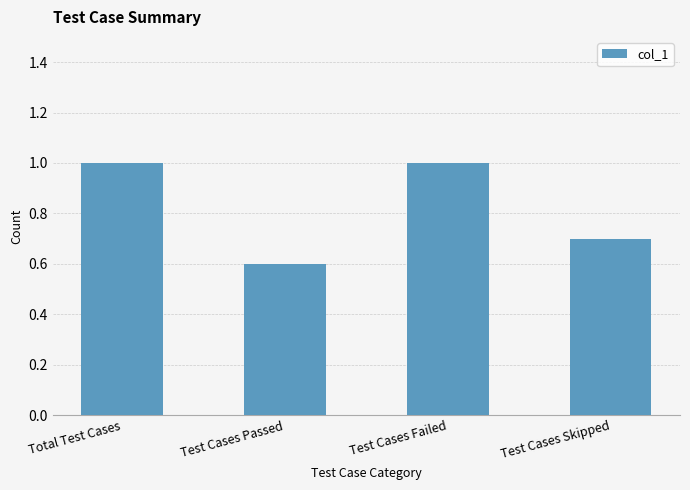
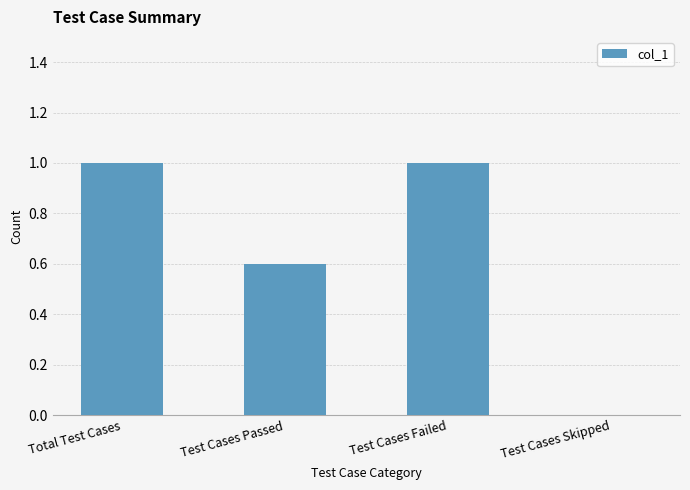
  {
    "Total Test Cases": 1.0,
    "Test Cases Passed": 0.6,
    "Test Cases Failed": 1.0,
-   "Test Cases Skipped": 0.7
+   "Test Cases Skipped": 0.0
  }
